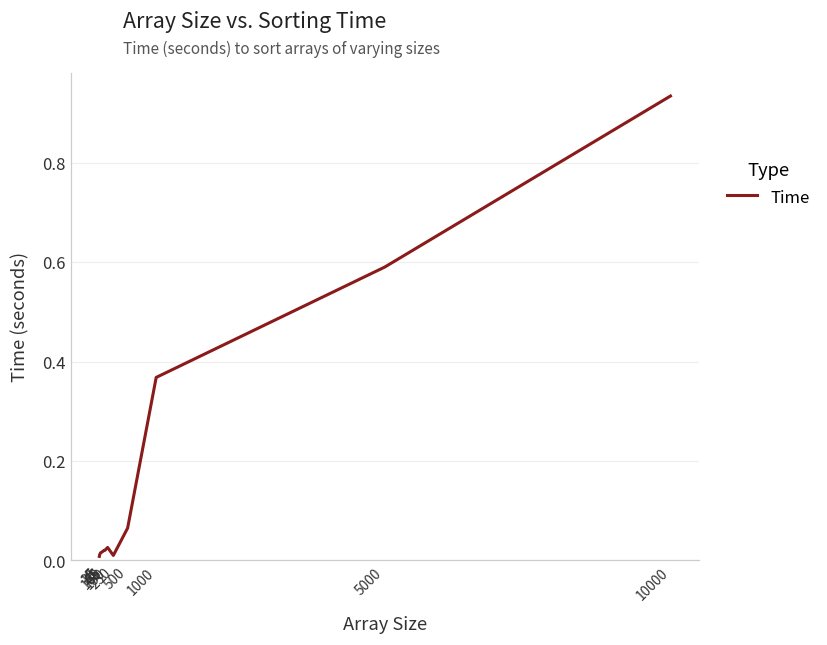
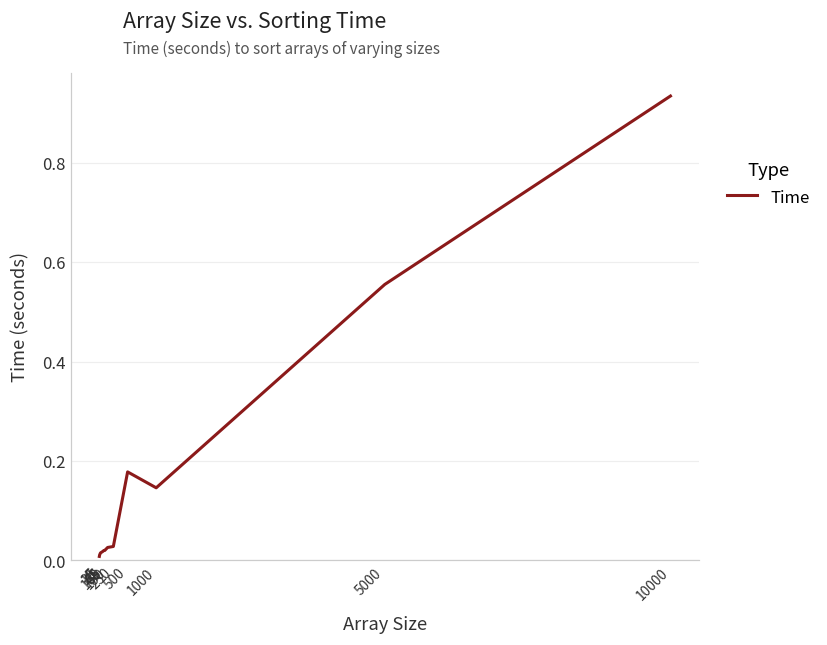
  {
    "5": 0.01,
    "10": 0.01,
    "25": 0.02,
    "65": 0.02,
    "85": 0.02,
    "100": 0.02,
    "150": 0.03,
-   "250": 0.01,
-   "500": 0.07,
-   "1000": 0.37,
-   "5000": 0.59,
+   "250": 0.03,
+   "500": 0.18,
+   "1000": 0.15,
+   "5000": 0.56,
    "10000": 0.93
  }
